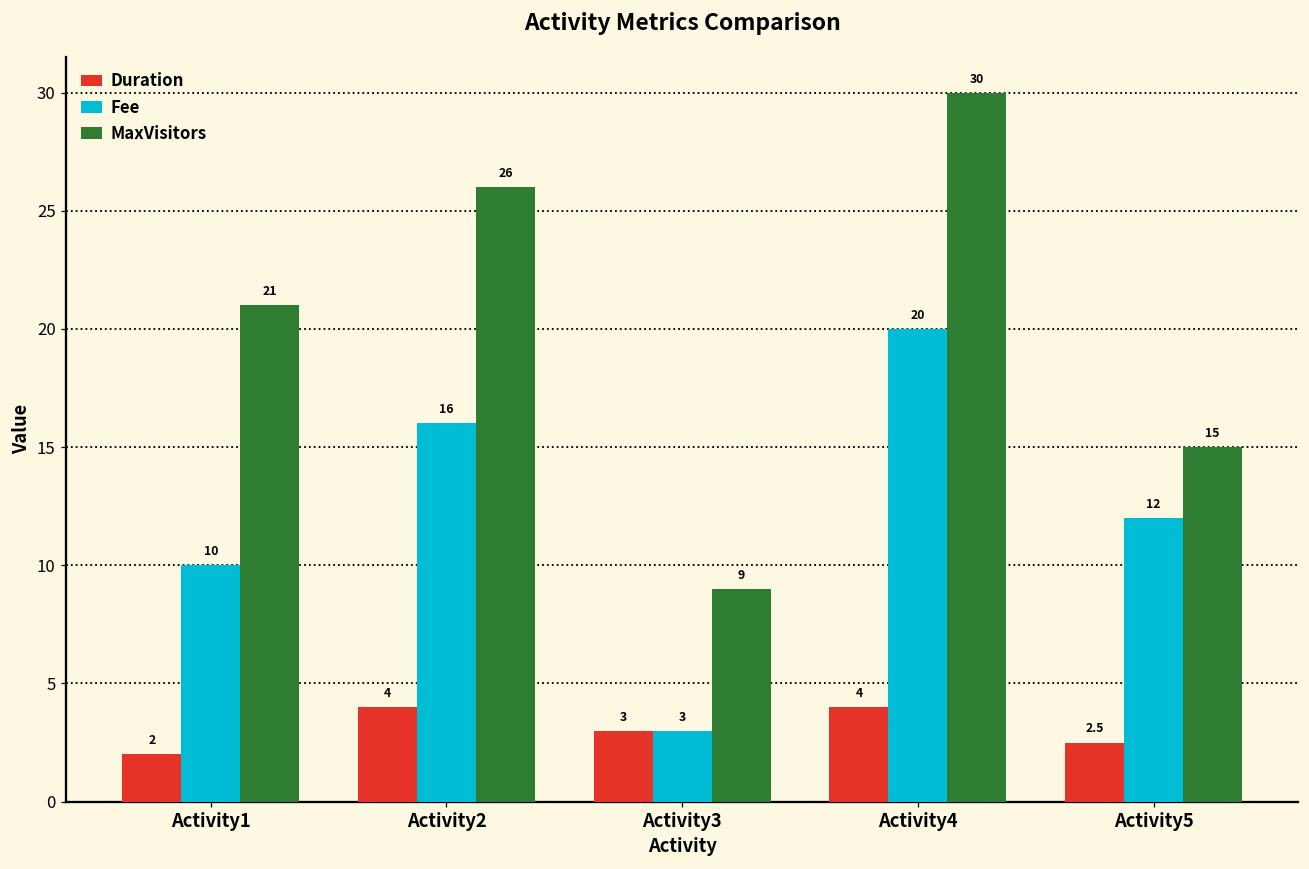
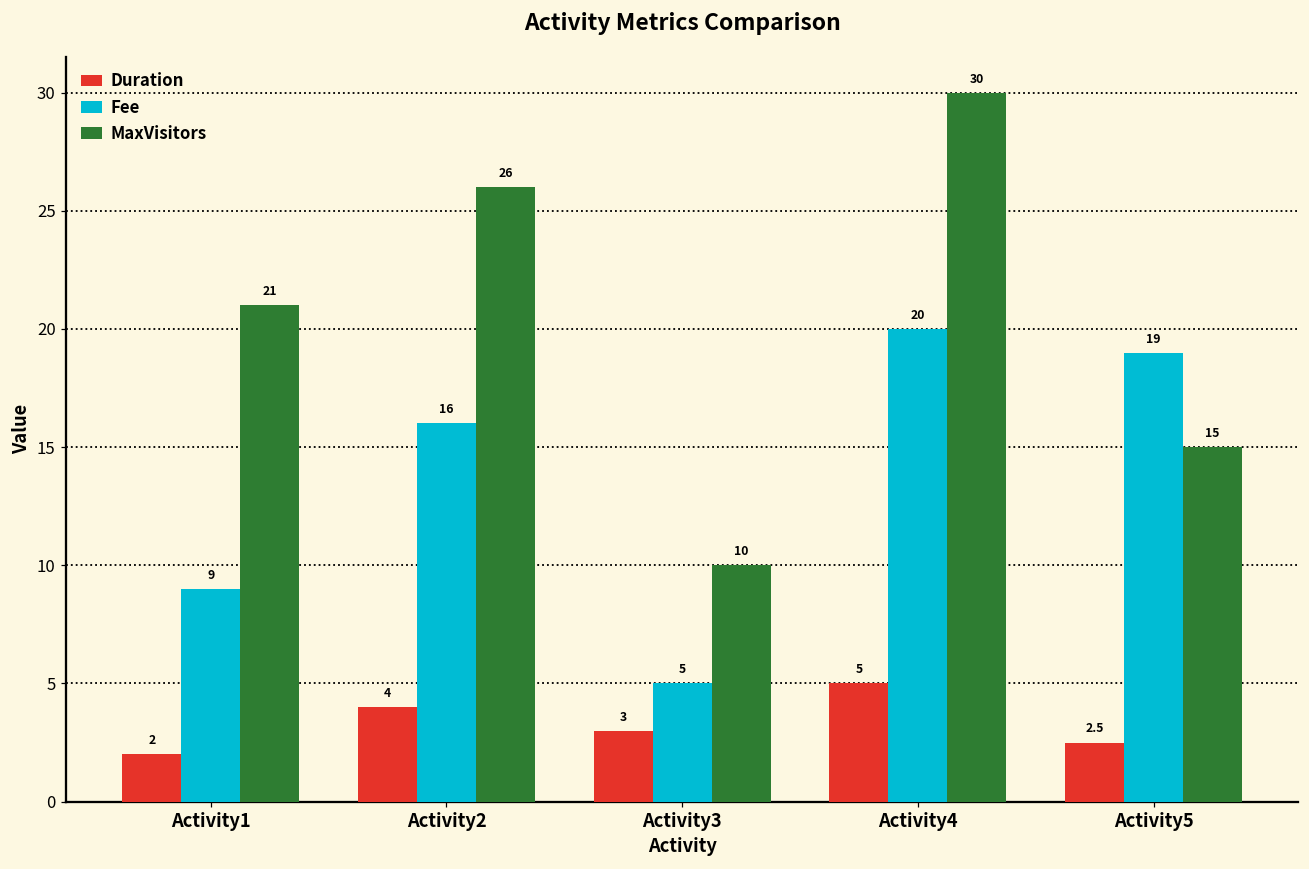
  {
    "Duration": {
      "Activity1": 2,
      "Activity2": 4,
      "Activity3": 3,
-     "Activity4": 4,
+     "Activity4": 5,
      "Activity5": 2.5
    },
    "Fee": {
-     "Activity1": 10,
+     "Activity1": 9,
      "Activity2": 16,
-     "Activity3": 3,
+     "Activity3": 5,
      "Activity4": 20,
-     "Activity5": 12
+     "Activity5": 19
    },
    "MaxVisitors": {
      "Activity1": 21,
      "Activity2": 26,
-     "Activity3": 9,
+     "Activity3": 10,
      "Activity4": 30,
      "Activity5": 15
    }
  }
